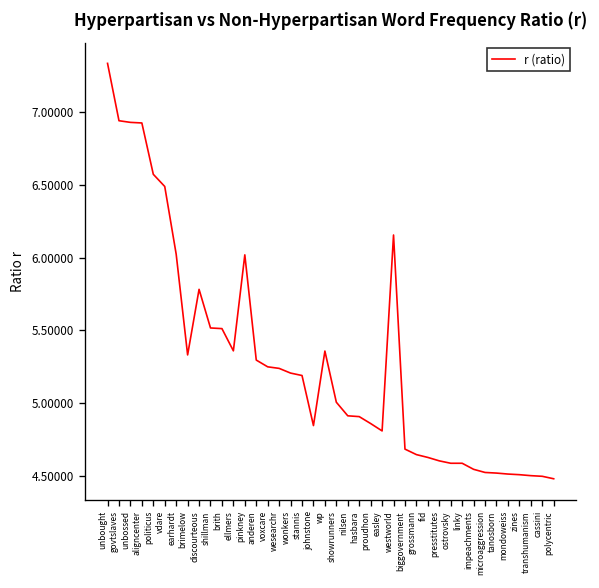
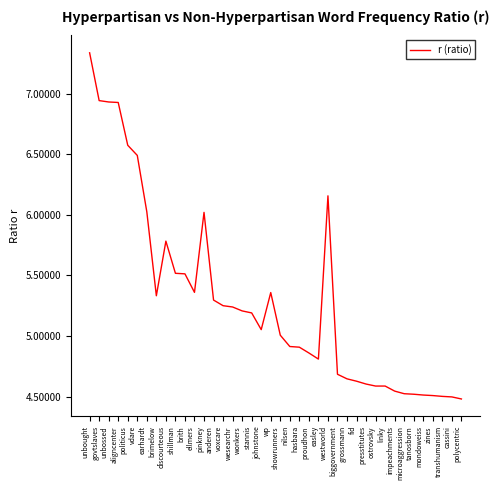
  {
    "unbought": 7.34,
    "govtslaves": 6.94,
    "unbossed": 6.93,
    "aligncenter": 6.93,
    "politicus": 6.57,
    "vdare": 6.49,
    "earhardt": 6.02,
    "brimelow": 5.33,
    "discourteous": 5.78,
    "shillman": 5.52,
    "brith": 5.51,
    "ellmers": 5.36,
    "pinkney": 6.02,
    "anderen": 5.30,
    "voxcare": 5.25,
    "wesearchr": 5.24,
    "wonkers": 5.21,
    "stannis": 5.19,
-   "johnstone": 4.85,
+   "johnstone": 5.05,
    "wp": 5.36,
    "showrunners": 5.01,
    "nilsen": 4.91,
    "hasbara": 4.91,
    "proudhon": 4.86,
    "easley": 4.81,
    "westworld": 6.16,
    "biggovernment": 4.68,
    "grossmann": 4.65,
    "fid": 4.63,
    "presstitutes": 4.60,
    "ostrovsky": 4.59,
    "linky": 4.59,
    "impeachments": 4.54,
    "microaggression": 4.52,
    "tanosborn": 4.52,
    "mondoweiss": 4.51,
    "zines": 4.51,
    "transhumanism": 4.50,
    "cassini": 4.50,
    "polycentric": 4.48
  }
